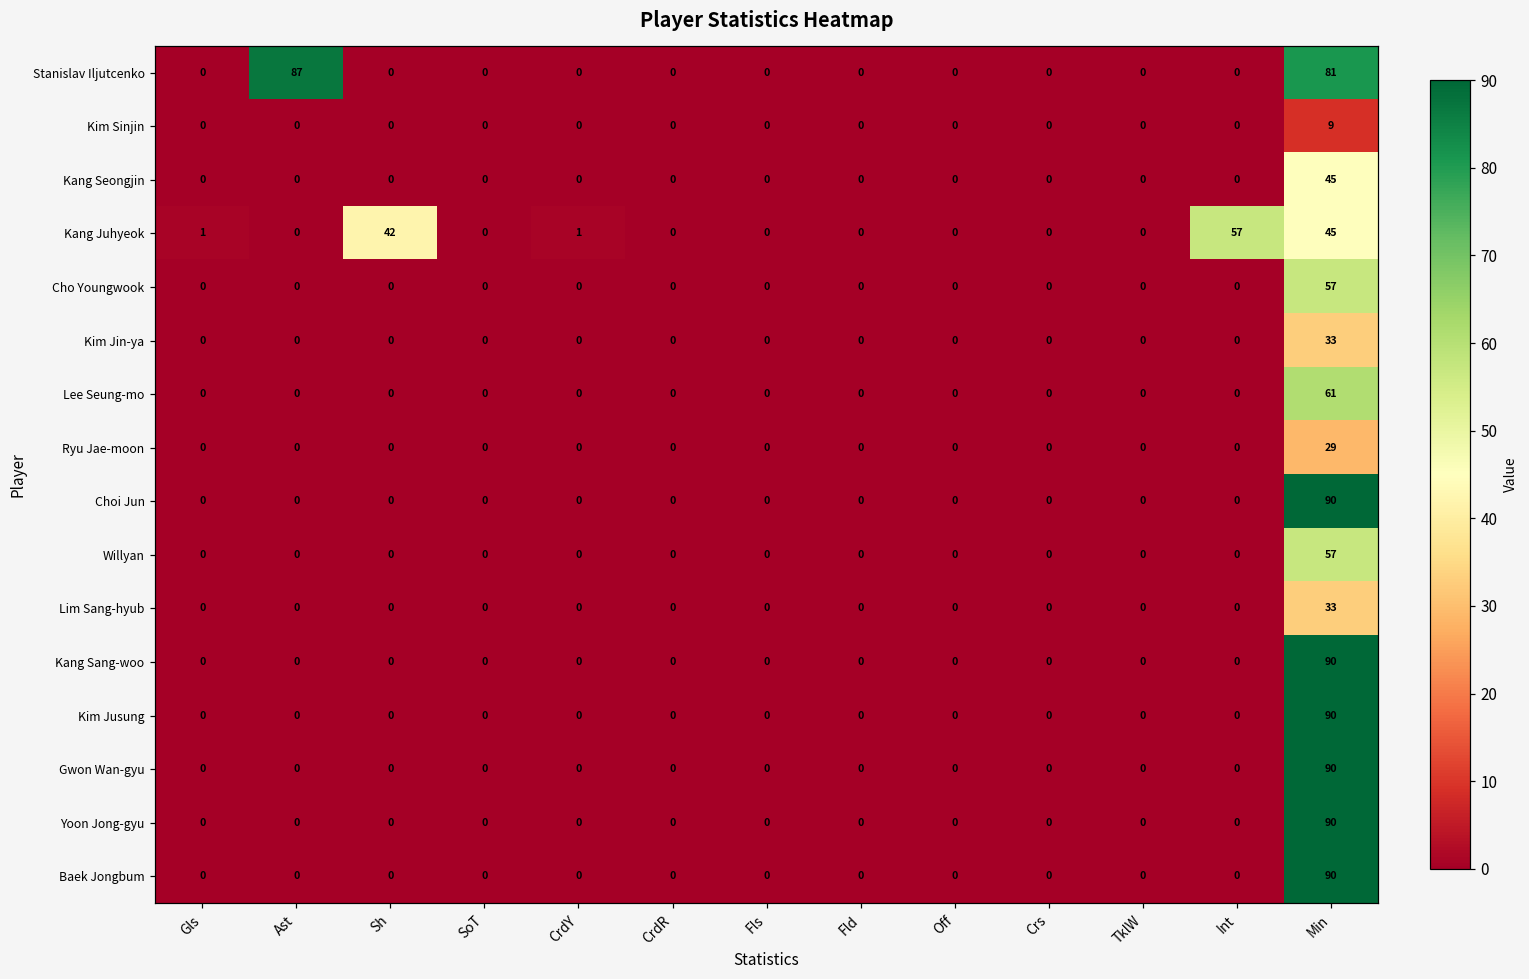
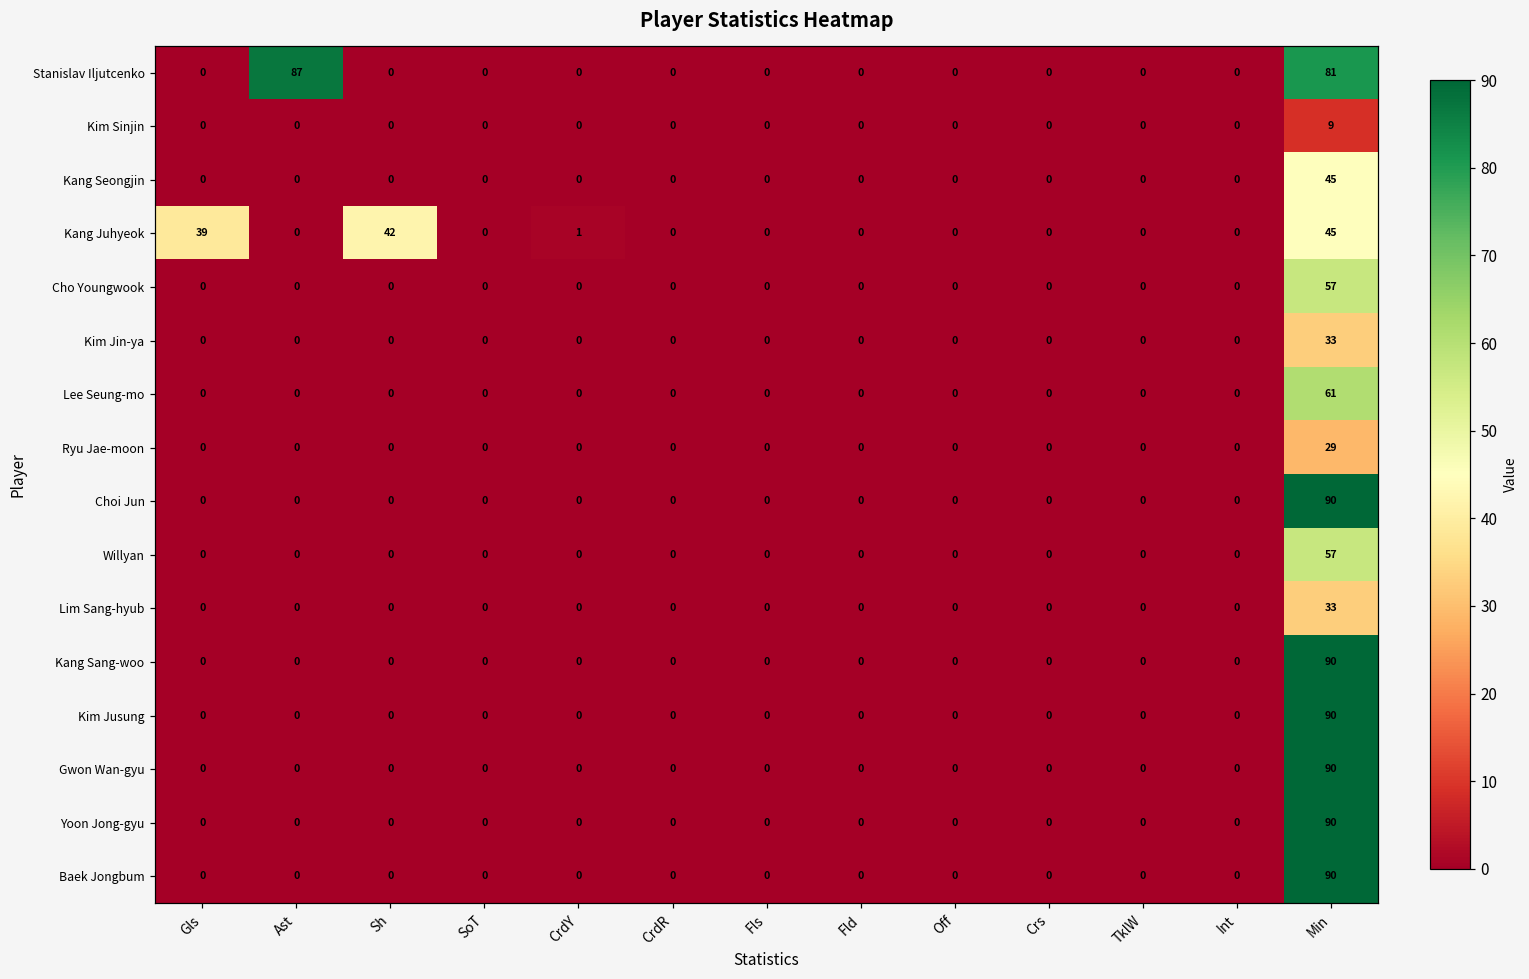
  {
    "Kang Juhyeok": {
-     "Gls": 1,
+     "Gls": 39,
      "Ast": 0,
      "Sh": 42,
      "SoT": 0,
      "CrdY": 1,
      "CrdR": 0,
      "Fls": 0,
      "Fld": 0,
      "Off": 0,
      "Crs": 0,
      "TklW": 0,
-     "Int": 57,
+     "Int": 0,
      "Min": 45
    }
  }
